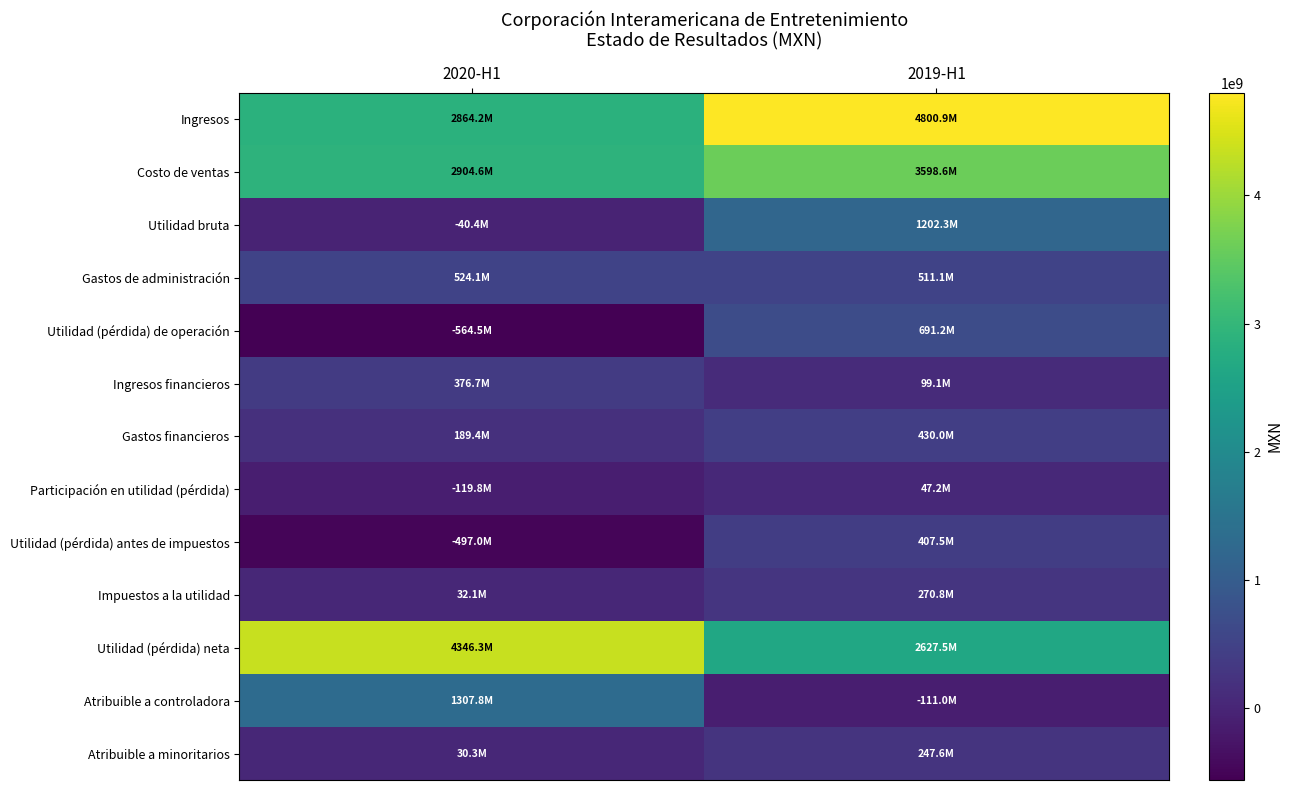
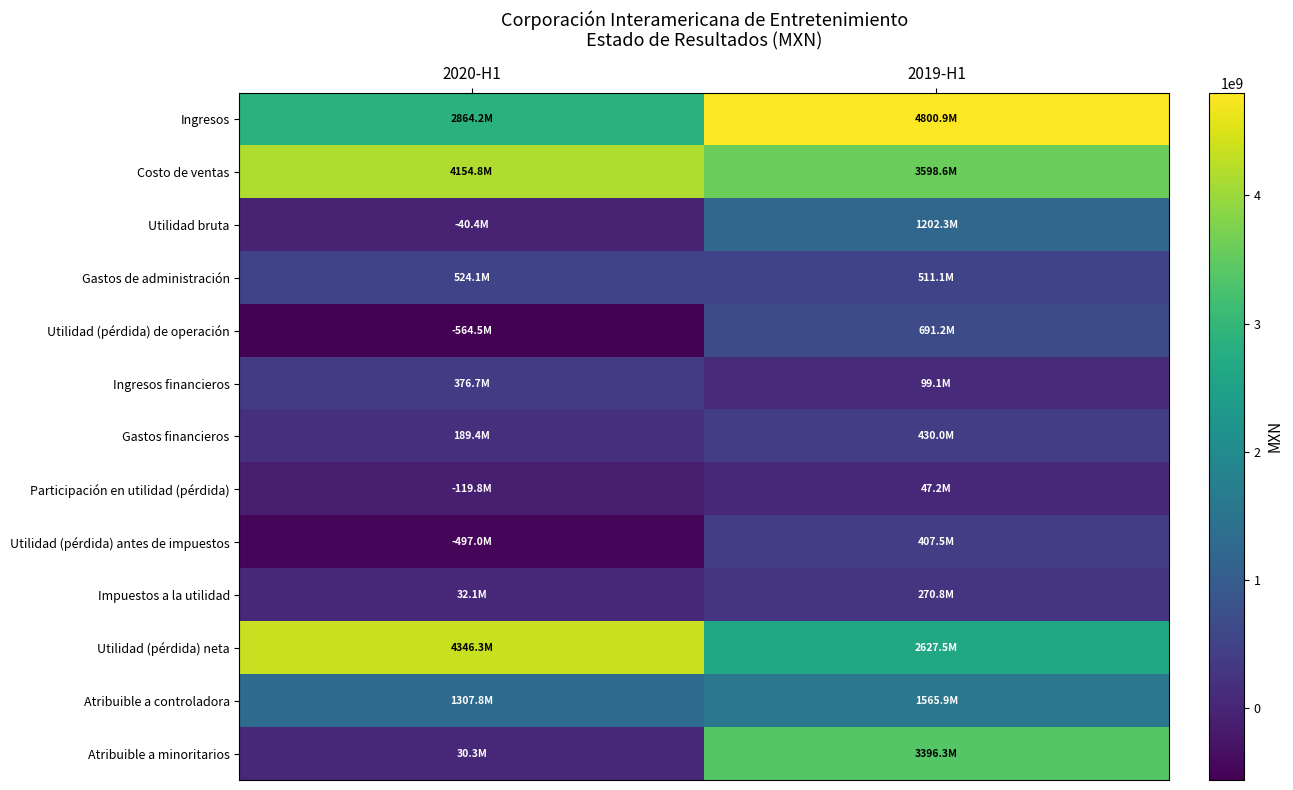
  {
    "Ingresos": {
      "2020-H1": "2864.2M",
      "2019-H1": "4800.9M"
    },
    "Costo de ventas": {
-     "2020-H1": "2904.6M",
+     "2020-H1": "4154.8M",
      "2019-H1": "3598.6M"
    },
    "Utilidad bruta": {
      "2020-H1": "-40.4M",
      "2019-H1": "1202.3M"
    },
    "Gastos de administración": {
      "2020-H1": "524.1M",
      "2019-H1": "511.1M"
    },
    "Utilidad (pérdida) de operación": {
      "2020-H1": "-564.5M",
      "2019-H1": "691.2M"
    },
    "Ingresos financieros": {
      "2020-H1": "376.7M",
      "2019-H1": "99.1M"
    },
    "Gastos financieros": {
      "2020-H1": "189.4M",
      "2019-H1": "430.0M"
    },
    "Participación en utilidad (pérdida)": {
      "2020-H1": "-119.8M",
      "2019-H1": "47.2M"
    },
    "Utilidad (pérdida) antes de impuestos": {
      "2020-H1": "-497.0M",
      "2019-H1": "407.5M"
    },
    "Impuestos a la utilidad": {
      "2020-H1": "32.1M",
      "2019-H1": "270.8M"
    },
    "Utilidad (pérdida) neta": {
      "2020-H1": "4346.3M",
      "2019-H1": "2627.5M"
    },
    "Atribuible a controladora": {
      "2020-H1": "1307.8M",
-     "2019-H1": "-111.0M"
+     "2019-H1": "1565.9M"
    },
    "Atribuible a minoritarios": {
      "2020-H1": "30.3M",
-     "2019-H1": "247.6M"
+     "2019-H1": "3396.3M"
    }
  }
